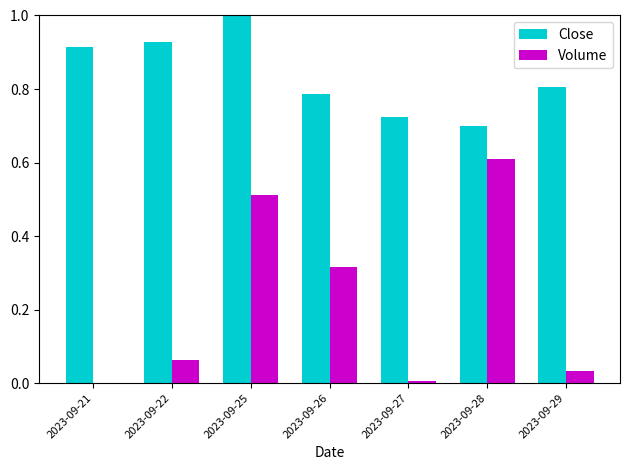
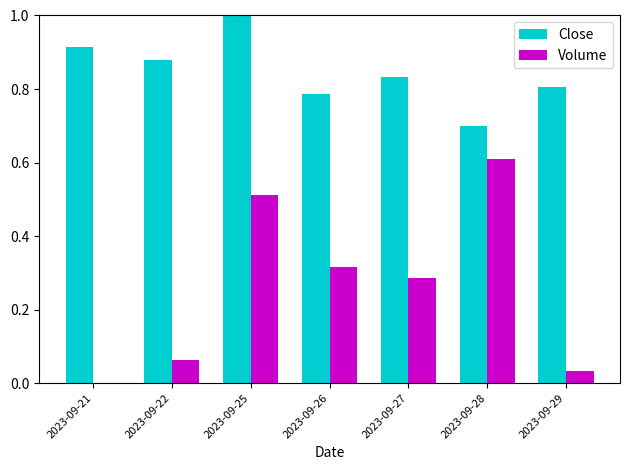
  {
    "Close": {
      "2023-09-21": 0.92,
-     "2023-09-22": 0.93,
+     "2023-09-22": 0.88,
      "2023-09-25": 1.00,
      "2023-09-26": 0.79,
-     "2023-09-27": 0.72,
+     "2023-09-27": 0.83,
      "2023-09-28": 0.70,
      "2023-09-29": 0.81
    },
    "Volume": {
      "2023-09-21": 0.00,
      "2023-09-22": 0.06,
      "2023-09-25": 0.51,
      "2023-09-26": 0.32,
-     "2023-09-27": 0.01,
+     "2023-09-27": 0.29,
      "2023-09-28": 0.61,
      "2023-09-29": 0.03
    }
  }
